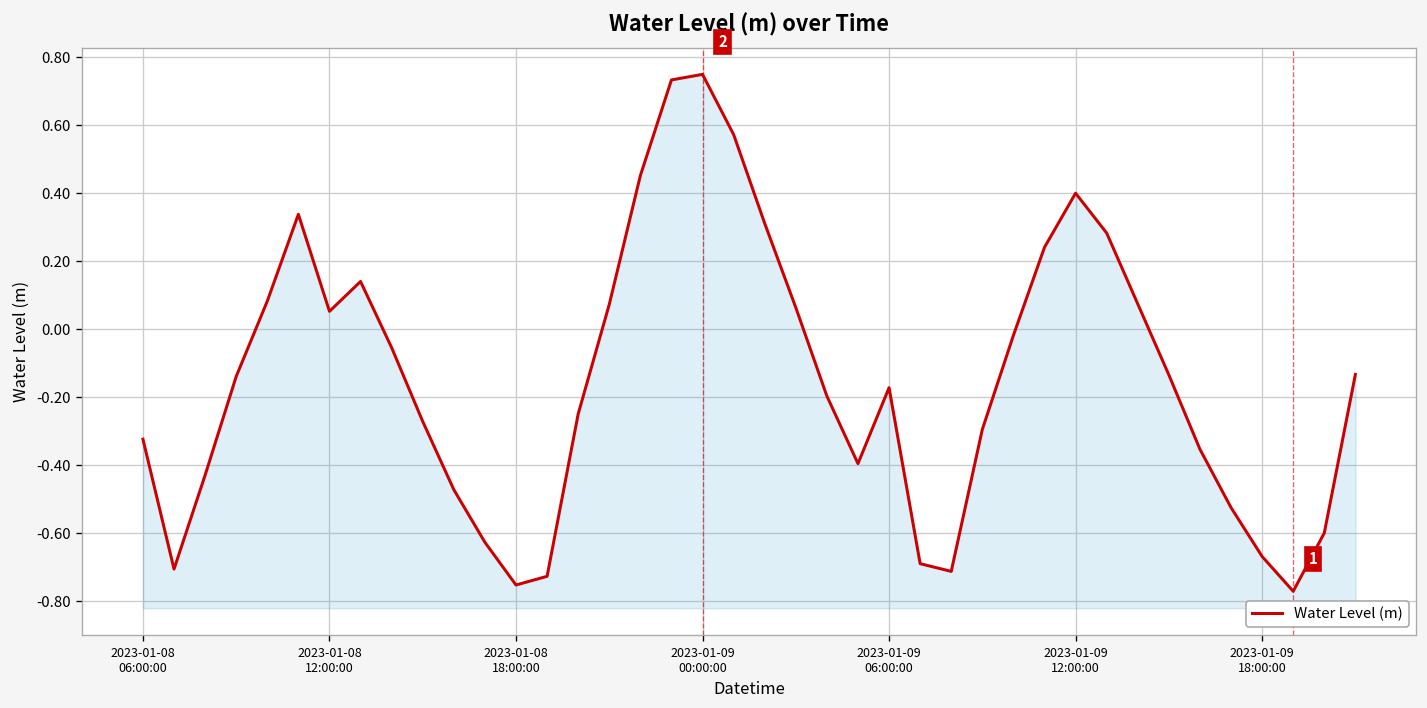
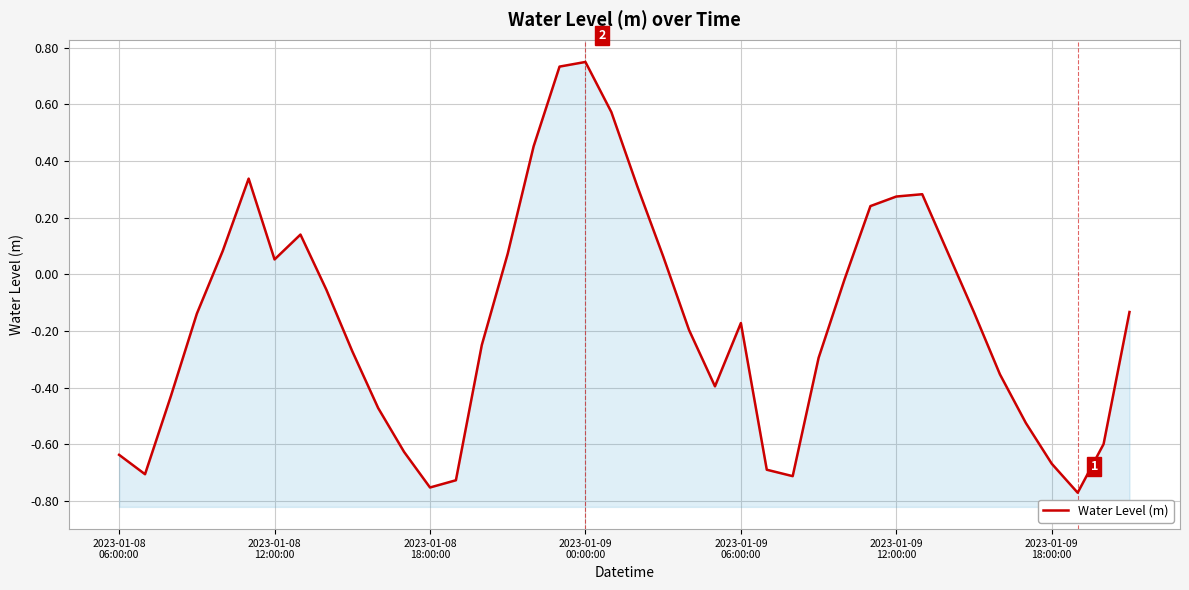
  {
-   "2023-01-08 06:00:00": -0.32,
+   "2023-01-08 06:00:00": -0.64,
    "2023-01-08 12:00:00": 0.05,
    "2023-01-08 18:00:00": -0.75,
    "2023-01-09 06:00:00": -0.17,
-   "2023-01-09 12:00:00": 0.40,
+   "2023-01-09 12:00:00": 0.27,
    "2023-01-09 18:00:00": -0.67
  }
